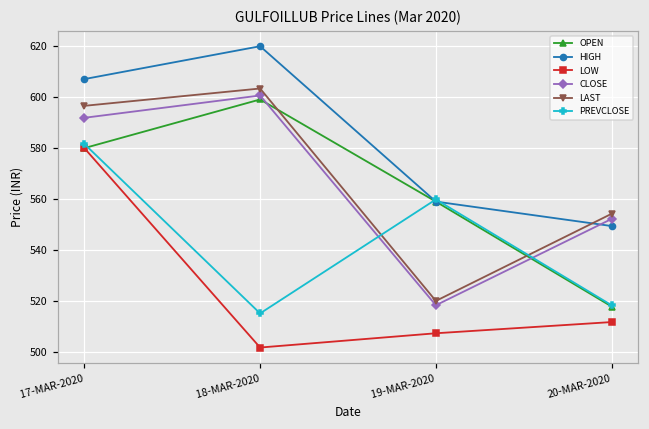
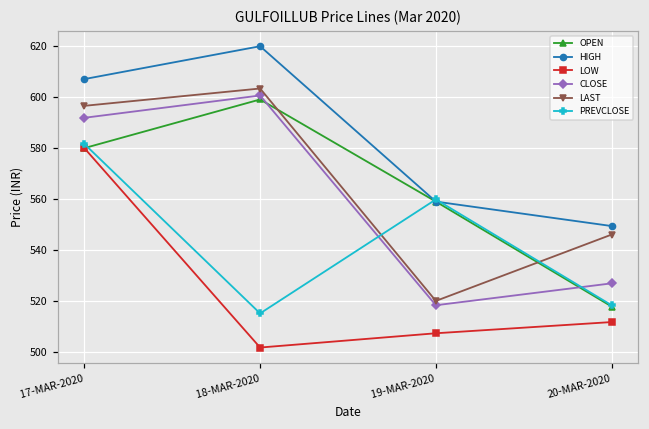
  {
    "OPEN": {
      "18-MAR-2020": 599
    },
    "HIGH": {
      "17-MAR-2020": 607,
      "18-MAR-2020": 620,
      "20-MAR-2020": 549
    },
    "LOW": {
      "18-MAR-2020": 502,
      "19-MAR-2020": 507,
      "20-MAR-2020": 512
    },
    "CLOSE": {
      "17-MAR-2020": 592,
      "18-MAR-2020": 601,
      "19-MAR-2020": 518,
-     "20-MAR-2020": 552
+     "20-MAR-2020": 527
    },
    "LAST": {
      "17-MAR-2020": 597,
      "18-MAR-2020": 603,
      "19-MAR-2020": 520,
-     "20-MAR-2020": 554
+     "20-MAR-2020": 546
    },
    "PREVCLOSE": {
      "17-MAR-2020": 582,
      "18-MAR-2020": 515
    }
  }
